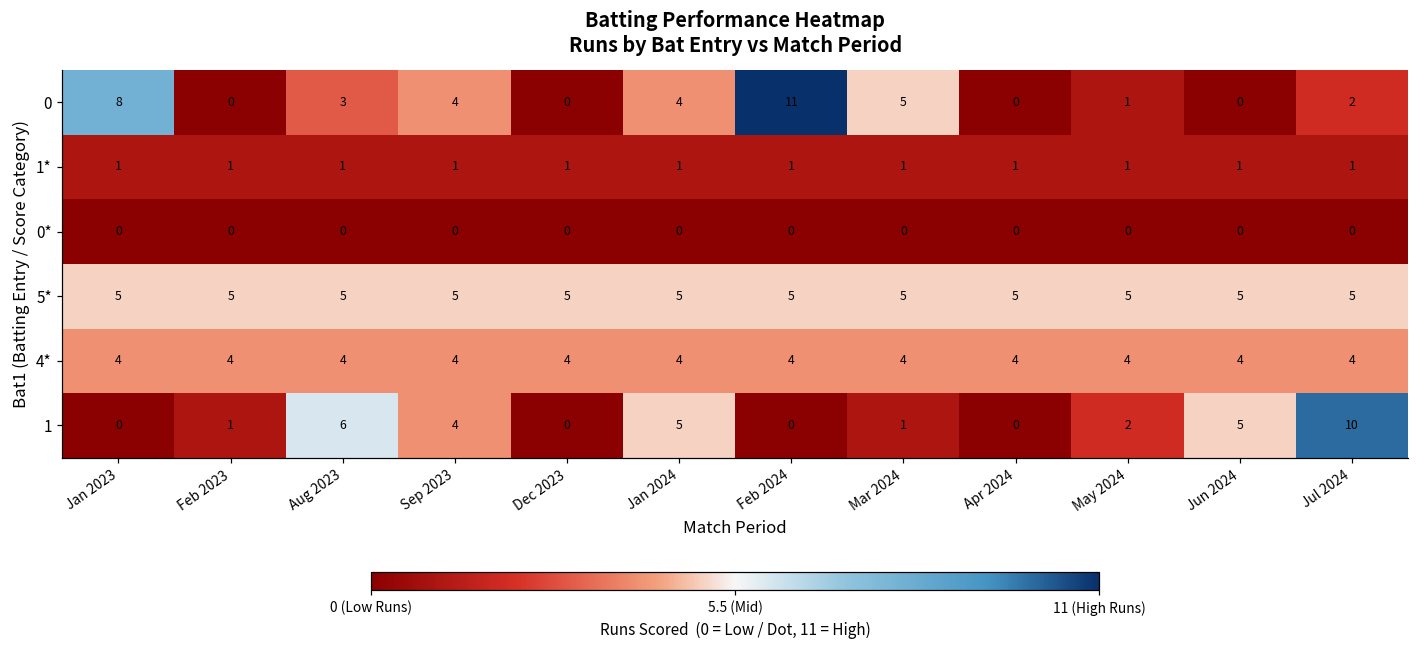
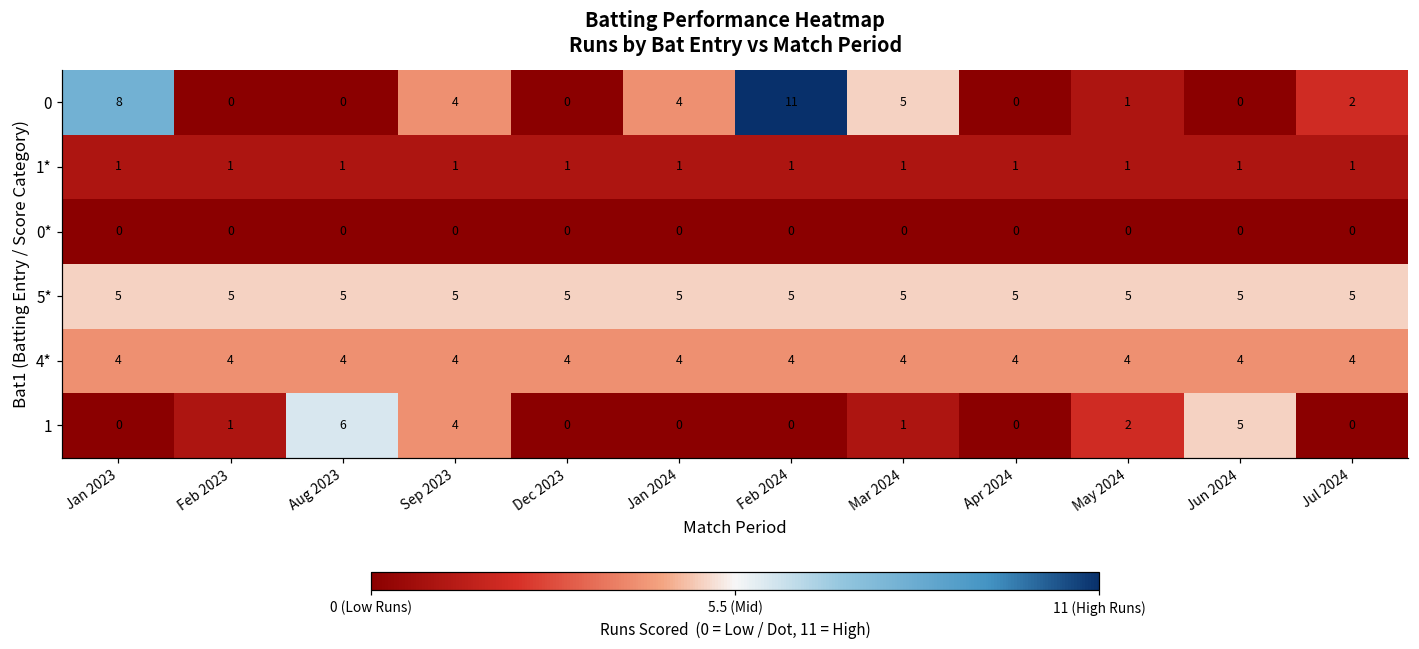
  {
    "0": {
      "Jan 2023": 8,
      "Feb 2023": 0,
-     "Aug 2023": 3,
+     "Aug 2023": 0,
      "Sep 2023": 4,
      "Dec 2023": 0,
      "Jan 2024": 4,
      "Feb 2024": 11,
      "Mar 2024": 5,
      "Apr 2024": 0,
      "May 2024": 1,
      "Jun 2024": 0,
      "Jul 2024": 2
    },
    "1*": {
      "Jan 2023": 1,
      "Feb 2023": 1,
      "Aug 2023": 1,
      "Sep 2023": 1,
      "Dec 2023": 1,
      "Jan 2024": 1,
      "Feb 2024": 1,
      "Mar 2024": 1,
      "Apr 2024": 1,
      "May 2024": 1,
      "Jun 2024": 1,
      "Jul 2024": 1
    },
    "0*": {
      "Jan 2023": 0,
      "Feb 2023": 0,
      "Aug 2023": 0,
      "Sep 2023": 0,
      "Dec 2023": 0,
      "Jan 2024": 0,
      "Feb 2024": 0,
      "Mar 2024": 0,
      "Apr 2024": 0,
      "May 2024": 0,
      "Jun 2024": 0,
      "Jul 2024": 0
    },
    "5*": {
      "Jan 2023": 5,
      "Feb 2023": 5,
      "Aug 2023": 5,
      "Sep 2023": 5,
      "Dec 2023": 5,
      "Jan 2024": 5,
      "Feb 2024": 5,
      "Mar 2024": 5,
      "Apr 2024": 5,
      "May 2024": 5,
      "Jun 2024": 5,
      "Jul 2024": 5
    },
    "4*": {
      "Jan 2023": 4,
      "Feb 2023": 4,
      "Aug 2023": 4,
      "Sep 2023": 4,
      "Dec 2023": 4,
      "Jan 2024": 4,
      "Feb 2024": 4,
      "Mar 2024": 4,
      "Apr 2024": 4,
      "May 2024": 4,
      "Jun 2024": 4,
      "Jul 2024": 4
    },
    "1": {
      "Jan 2023": 0,
      "Feb 2023": 1,
      "Aug 2023": 6,
      "Sep 2023": 4,
      "Dec 2023": 0,
-     "Jan 2024": 5,
+     "Jan 2024": 0,
      "Feb 2024": 0,
      "Mar 2024": 1,
      "Apr 2024": 0,
      "May 2024": 2,
      "Jun 2024": 5,
-     "Jul 2024": 10
+     "Jul 2024": 0
    }
  }
